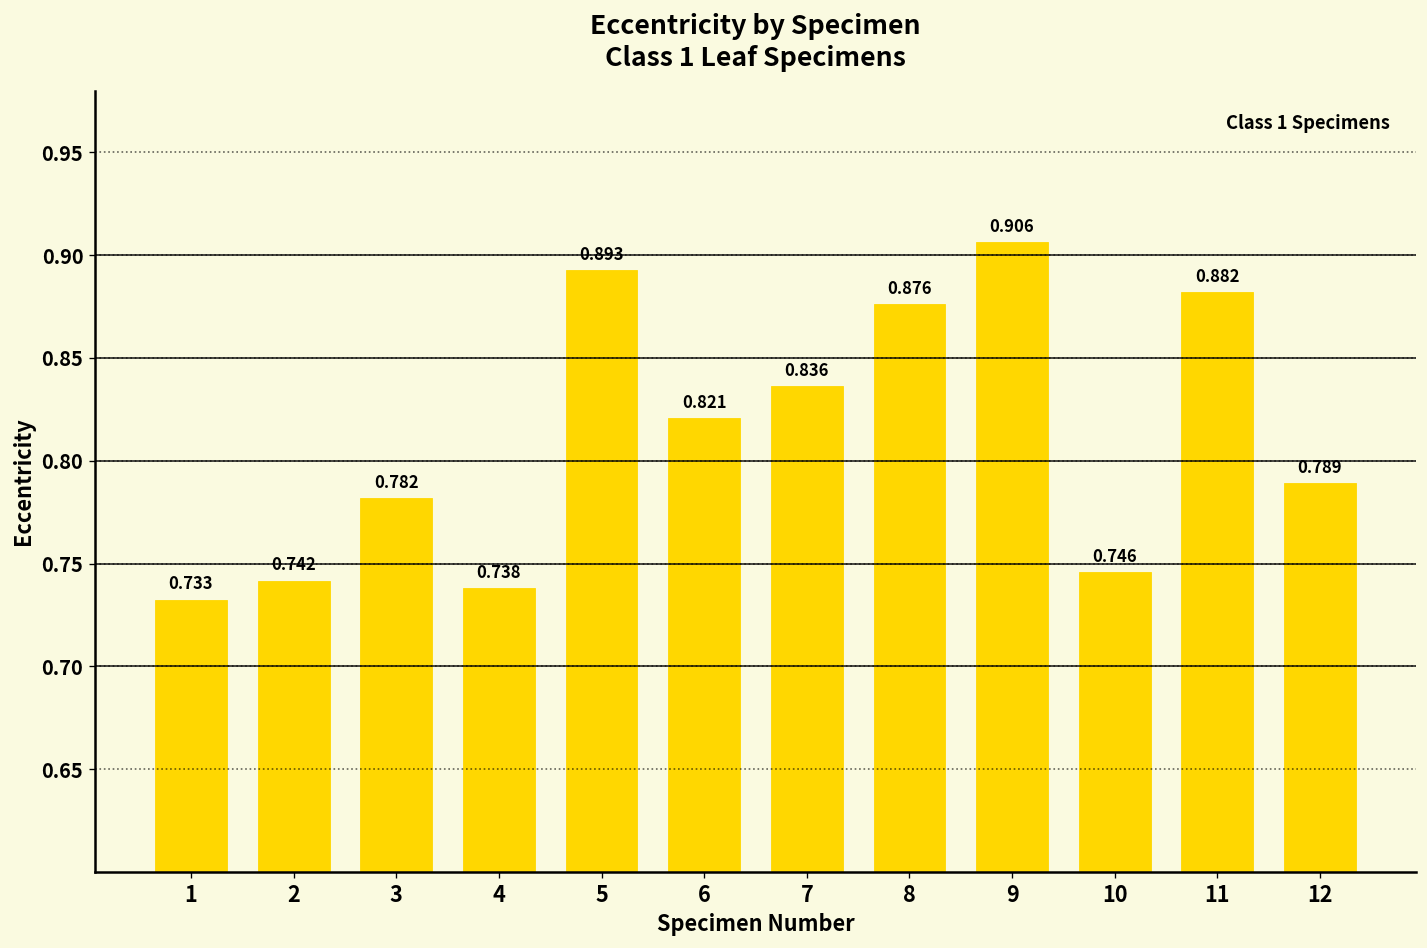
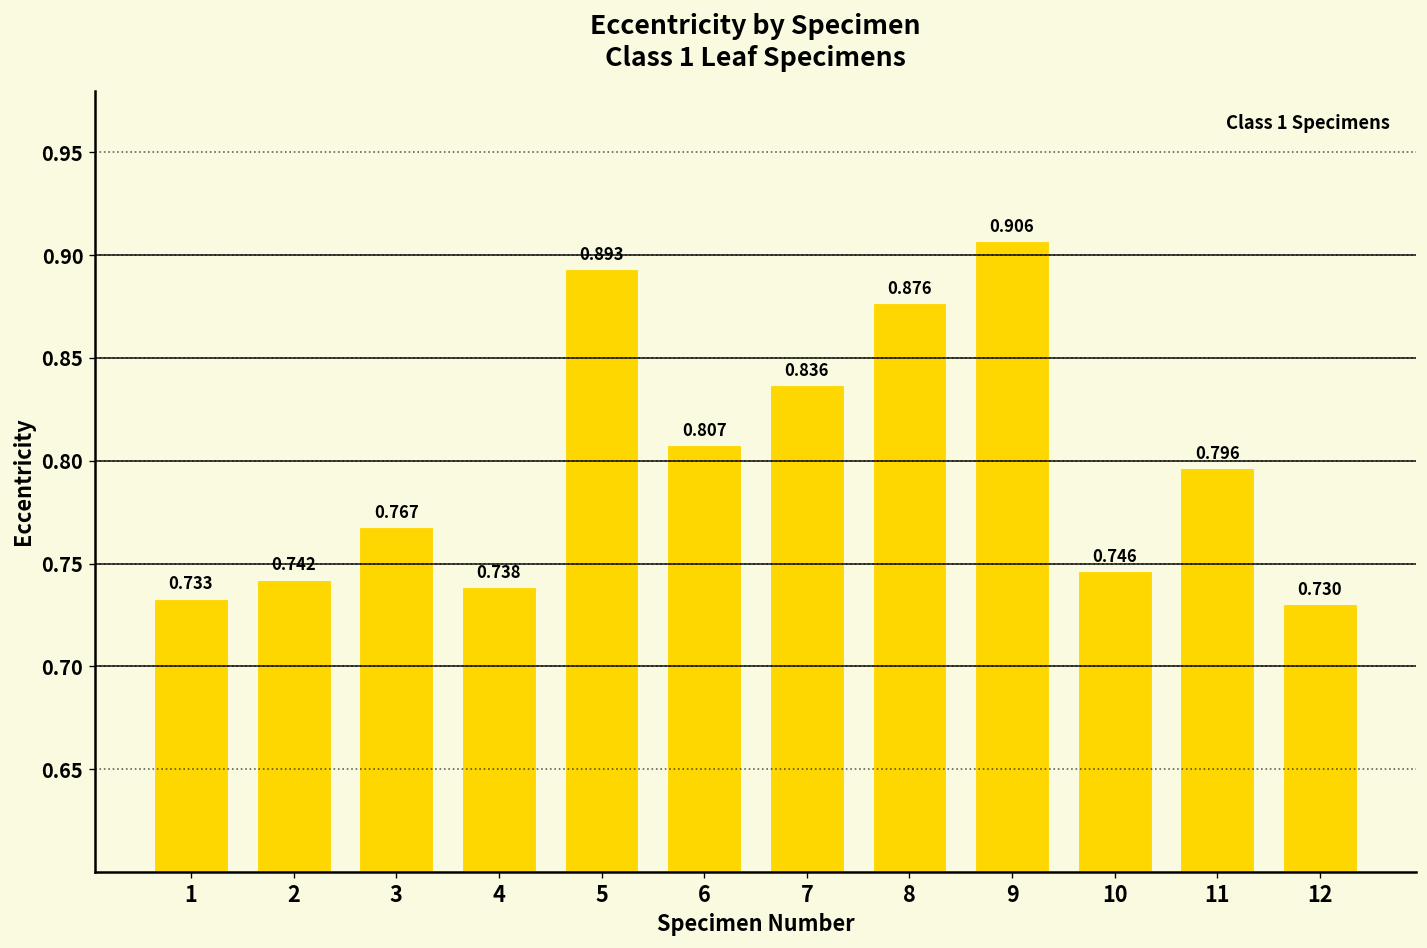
  {
    "1": 0.733,
    "2": 0.742,
-   "3": 0.782,
+   "3": 0.767,
    "4": 0.738,
    "5": 0.893,
-   "6": 0.821,
+   "6": 0.807,
    "7": 0.836,
    "8": 0.876,
    "9": 0.906,
    "10": 0.746,
-   "11": 0.882,
-   "12": 0.789
+   "11": 0.796,
+   "12": 0.730
  }
